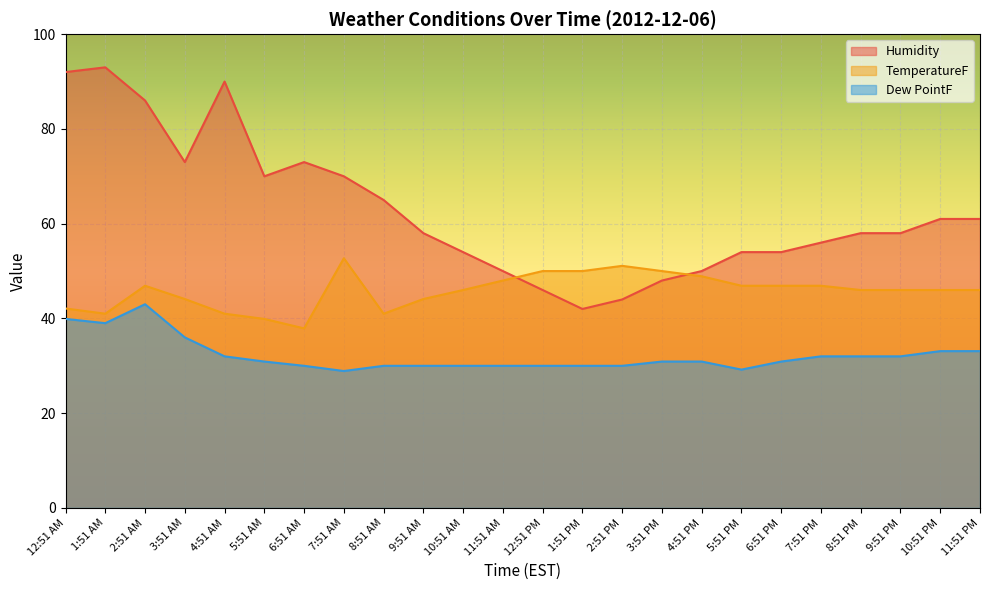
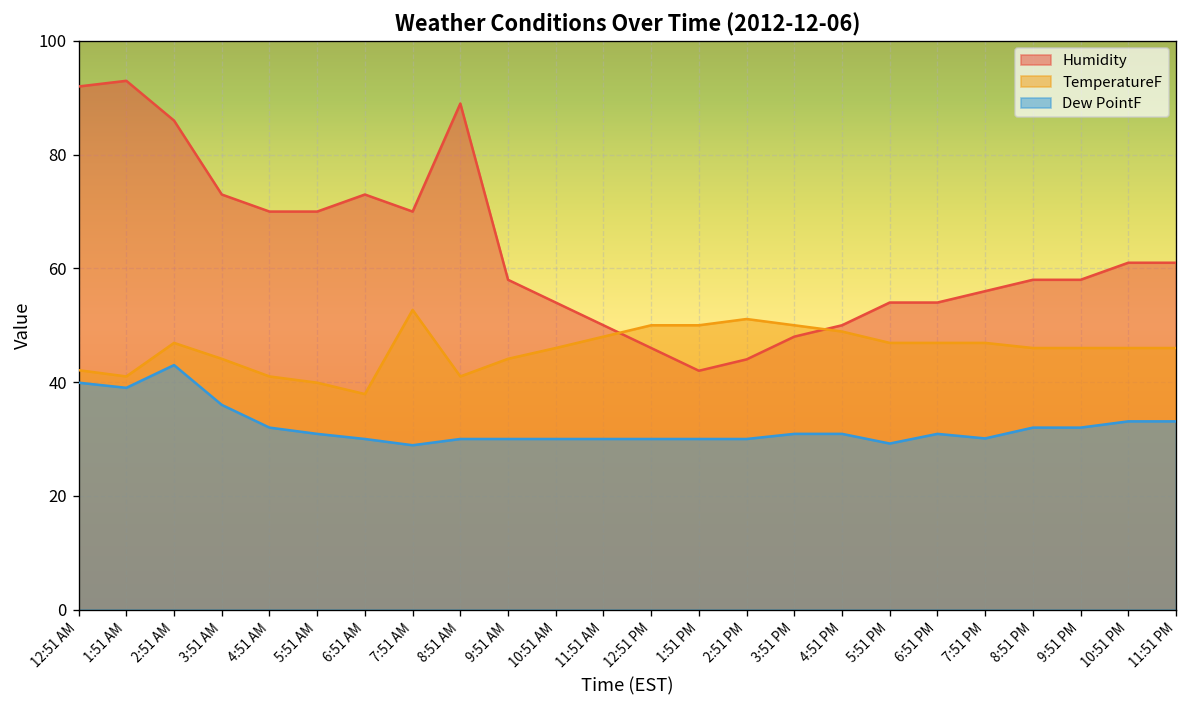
  {
    "Humidity": {
      "12:51 AM": 92,
      "1:51 AM": 93,
      "2:51 AM": 86,
      "3:51 AM": 73,
-     "4:51 AM": 90,
+     "4:51 AM": 70,
      "5:51 AM": 70,
      "6:51 AM": 73,
      "7:51 AM": 70,
-     "8:51 AM": 65,
+     "8:51 AM": 89,
      "9:51 AM": 58,
      "10:51 AM": 54,
      "11:51 AM": 50,
      "12:51 PM": 46,
      "1:51 PM": 42,
      "2:51 PM": 44,
      "3:51 PM": 48,
      "4:51 PM": 50,
      "5:51 PM": 54,
      "6:51 PM": 54,
      "7:51 PM": 56,
      "8:51 PM": 58,
      "9:51 PM": 58,
      "10:51 PM": 61,
      "11:51 PM": 61
    },
    "TemperatureF": {
      "12:51 AM": 42,
      "1:51 AM": 41,
      "2:51 AM": 47,
      "3:51 AM": 44,
      "4:51 AM": 41,
      "5:51 AM": 40,
      "6:51 AM": 38,
      "7:51 AM": 53,
      "8:51 AM": 41,
      "9:51 AM": 44,
      "10:51 AM": 46,
      "11:51 AM": 48,
      "12:51 PM": 50,
      "1:51 PM": 50,
      "2:51 PM": 51,
      "3:51 PM": 50,
      "4:51 PM": 49,
      "5:51 PM": 47,
      "6:51 PM": 47,
      "7:51 PM": 47,
      "8:51 PM": 46,
      "9:51 PM": 46,
      "10:51 PM": 46,
      "11:51 PM": 46
    },
    "Dew PointF": {
      "12:51 AM": 40,
      "1:51 AM": 39,
      "2:51 AM": 43,
      "3:51 AM": 36,
      "4:51 AM": 32,
      "5:51 AM": 31,
      "6:51 AM": 30,
      "7:51 AM": 29,
      "8:51 AM": 30,
      "9:51 AM": 30,
      "10:51 AM": 30,
      "11:51 AM": 30,
      "12:51 PM": 30,
      "1:51 PM": 30,
      "2:51 PM": 30,
      "3:51 PM": 31,
      "4:51 PM": 31,
      "5:51 PM": 29,
      "6:51 PM": 31,
-     "7:51 PM": 32,
+     "7:51 PM": 30,
      "8:51 PM": 32,
      "9:51 PM": 32,
      "10:51 PM": 33,
      "11:51 PM": 33
    }
  }
